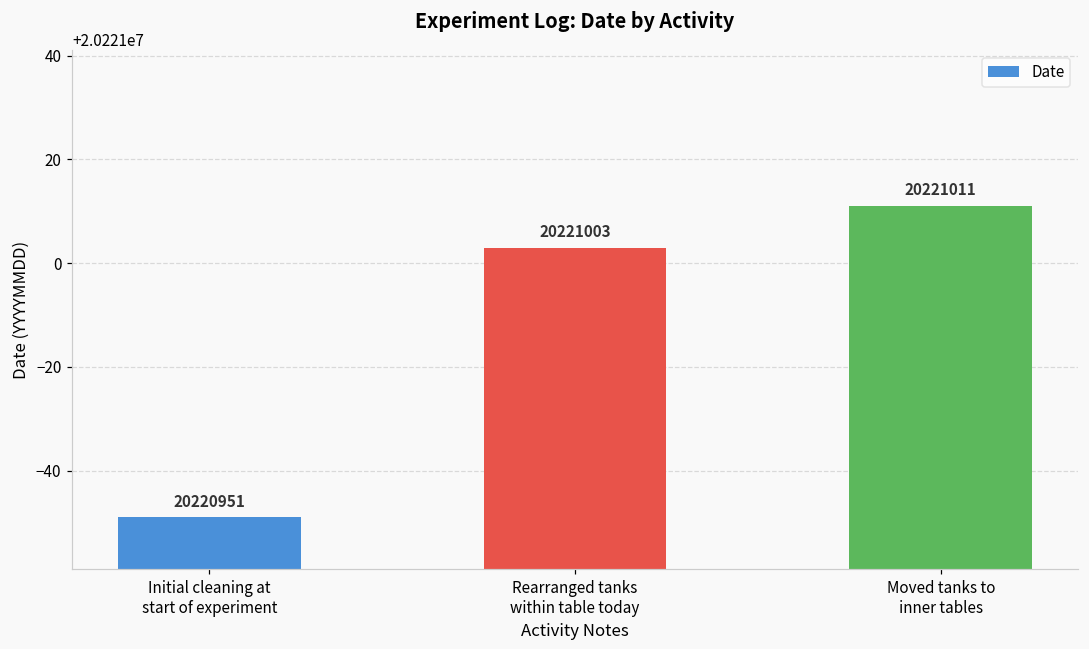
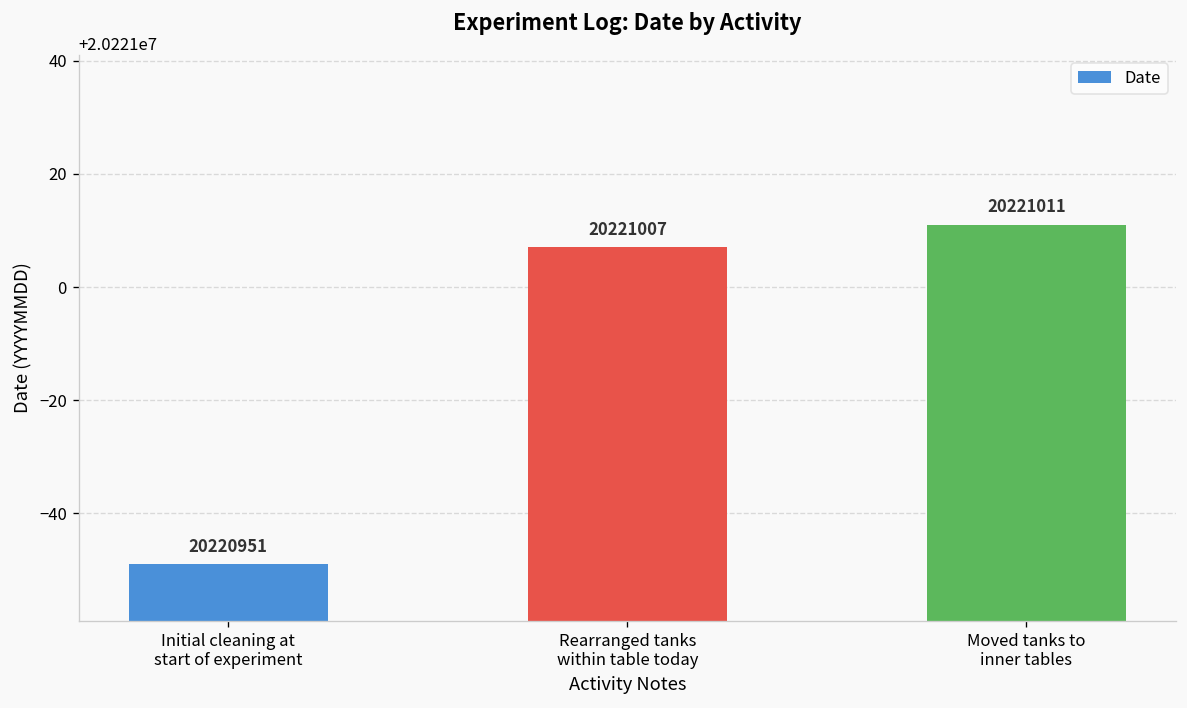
  {
    "Initial cleaning at start of experiment": 20220951,
-   "Rearranged tanks within table today": 20221003,
+   "Rearranged tanks within table today": 20221007,
    "Moved tanks to inner tables": 20221011
  }
